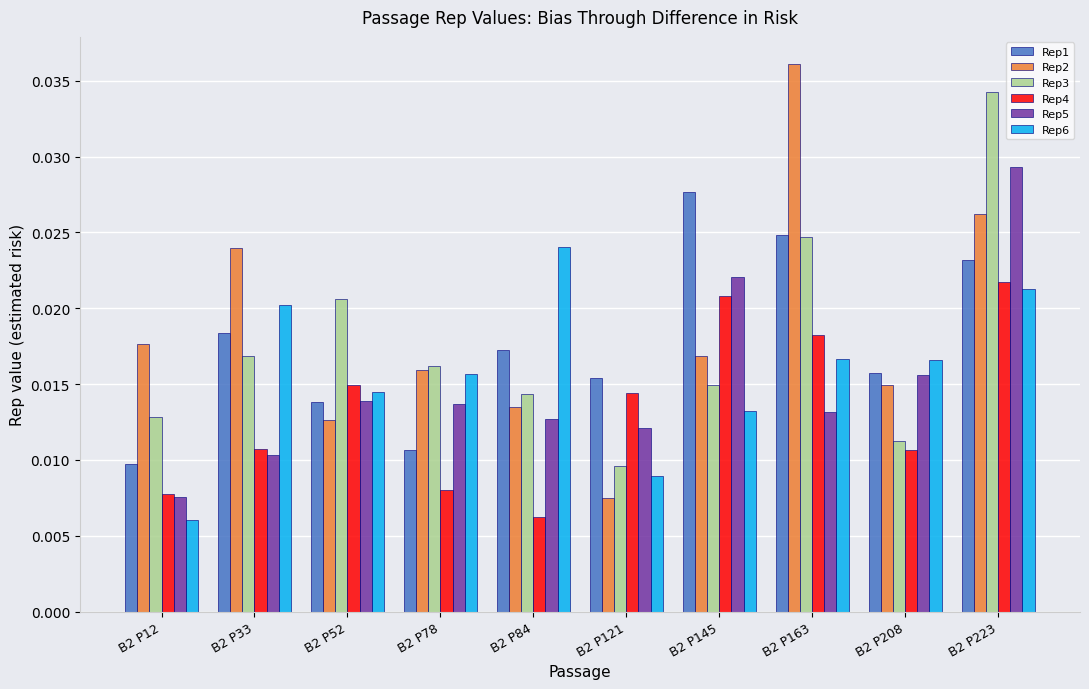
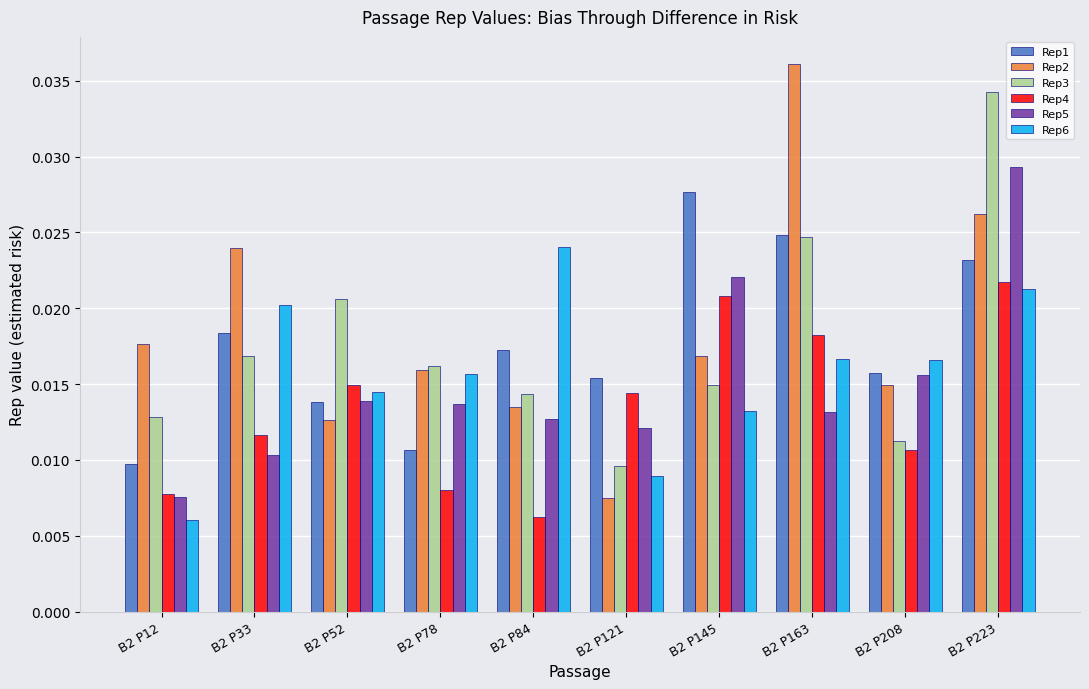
  {
    "Rep1": {
      "B2 P12": 0.0097,
      "B2 P33": 0.0184,
      "B2 P52": 0.0138,
      "B2 P78": 0.0106,
      "B2 P84": 0.0172,
      "B2 P121": 0.0154,
      "B2 P145": 0.0276,
      "B2 P163": 0.0248,
      "B2 P208": 0.0157,
      "B2 P223": 0.0232
    },
    "Rep2": {
      "B2 P12": 0.0177,
      "B2 P33": 0.0240,
      "B2 P52": 0.0127,
      "B2 P78": 0.0159,
      "B2 P84": 0.0135,
      "B2 P121": 0.0075,
      "B2 P145": 0.0169,
      "B2 P163": 0.0361,
      "B2 P208": 0.0150,
      "B2 P223": 0.0262
    },
    "Rep3": {
      "B2 P12": 0.0128,
      "B2 P33": 0.0169,
      "B2 P52": 0.0206,
      "B2 P78": 0.0162,
      "B2 P84": 0.0144,
      "B2 P121": 0.0096,
      "B2 P145": 0.0149,
      "B2 P163": 0.0247,
      "B2 P208": 0.0113,
      "B2 P223": 0.0343
    },
    "Rep4": {
      "B2 P12": 0.0077,
-     "B2 P33": 0.0107,
+     "B2 P33": 0.0116,
      "B2 P52": 0.0149,
      "B2 P78": 0.0080,
      "B2 P84": 0.0062,
      "B2 P121": 0.0144,
      "B2 P145": 0.0208,
      "B2 P163": 0.0183,
      "B2 P208": 0.0106,
      "B2 P223": 0.0217
    },
    "Rep5": {
      "B2 P12": 0.0076,
      "B2 P33": 0.0103,
      "B2 P52": 0.0139,
      "B2 P78": 0.0137,
      "B2 P84": 0.0127,
      "B2 P121": 0.0121,
      "B2 P145": 0.0220,
      "B2 P163": 0.0131,
      "B2 P208": 0.0156,
      "B2 P223": 0.0293
    },
    "Rep6": {
      "B2 P12": 0.0060,
      "B2 P33": 0.0202,
      "B2 P52": 0.0145,
      "B2 P78": 0.0157,
      "B2 P84": 0.0240,
      "B2 P121": 0.0090,
      "B2 P145": 0.0132,
      "B2 P163": 0.0166,
      "B2 P208": 0.0166,
      "B2 P223": 0.0213
    }
  }
